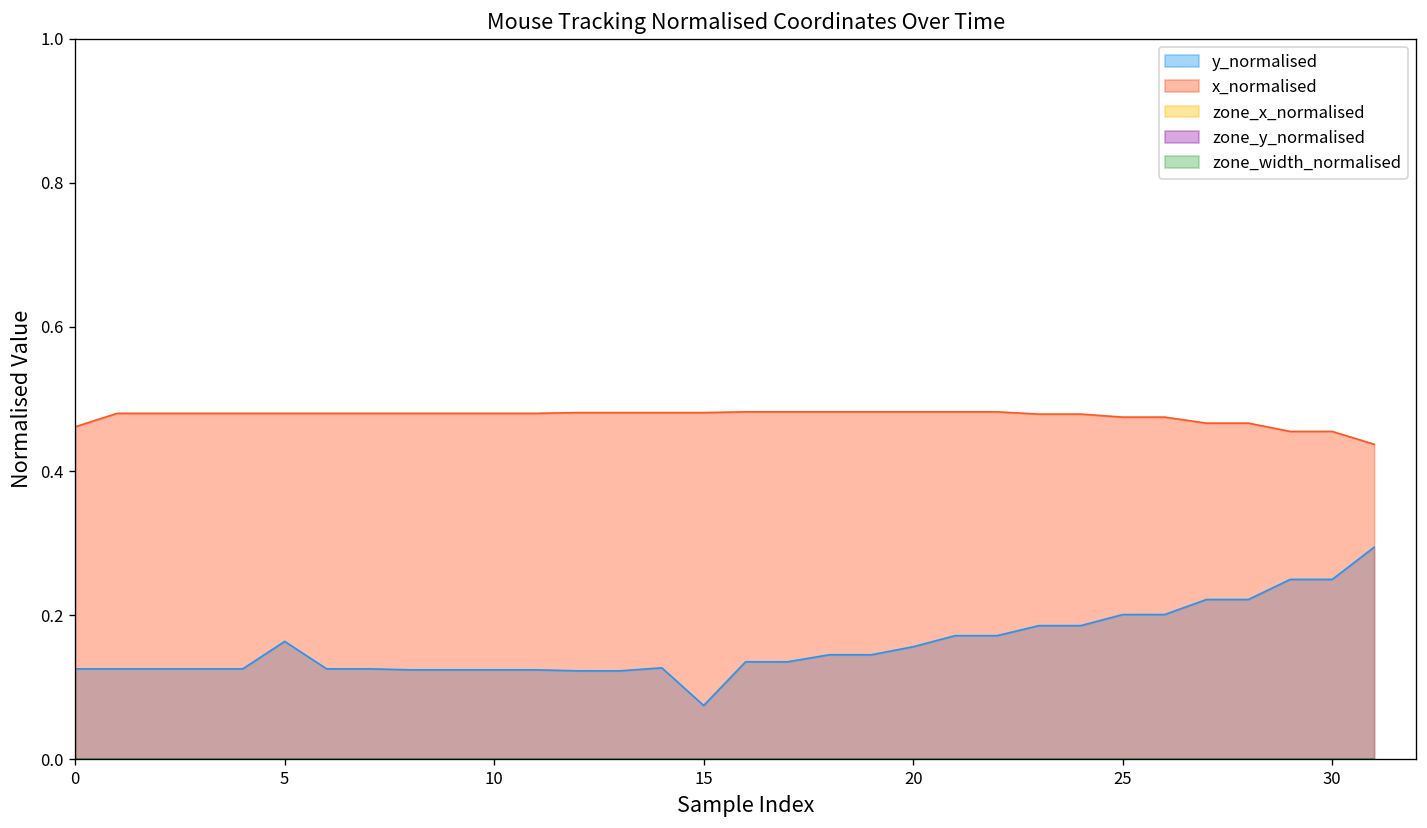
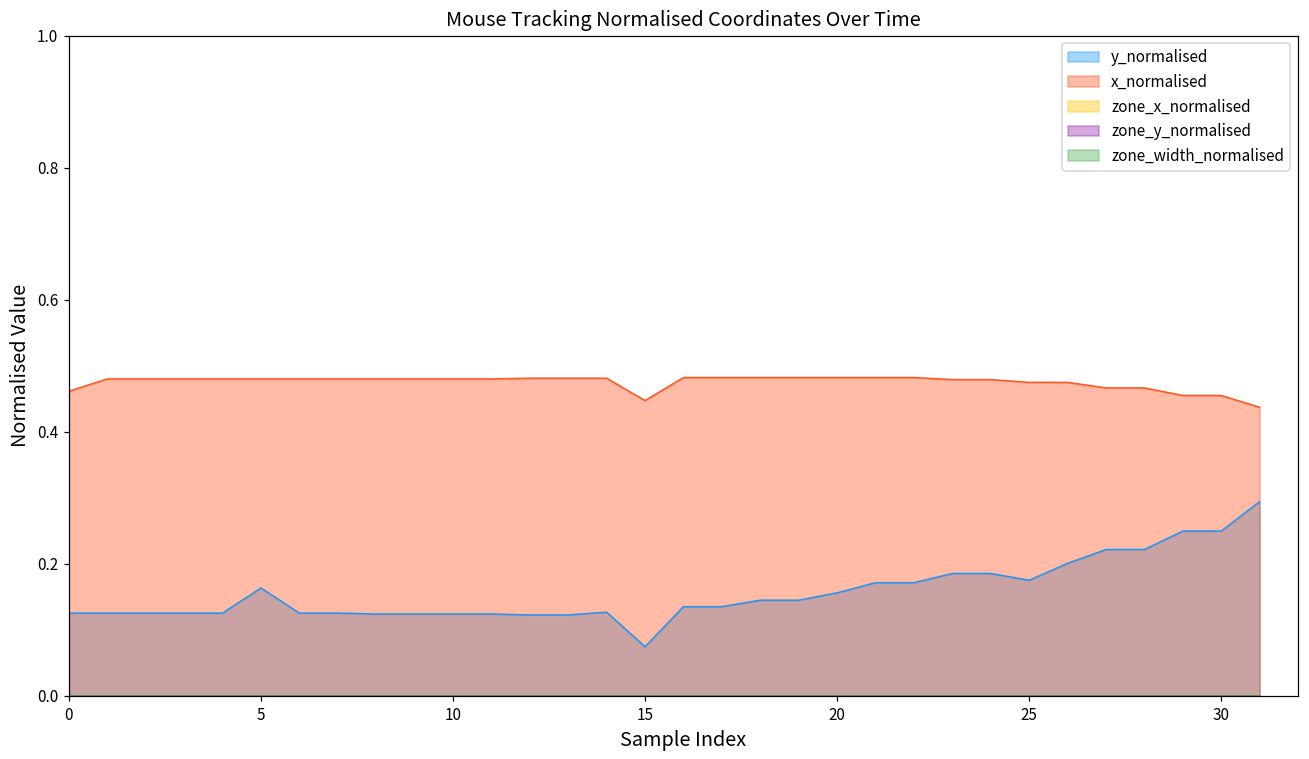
  {
    "y_normalised": {
      "0": 0.13,
      "5": 0.16,
      "10": 0.12,
      "15": 0.07,
      "20": 0.16,
-     "25": 0.20,
+     "25": 0.18,
      "30": 0.25
    },
    "x_normalised": {
      "0": 0.46,
      "5": 0.48,
      "10": 0.48,
-     "15": 0.48,
+     "15": 0.45,
      "20": 0.48,
      "25": 0.47,
      "30": 0.46
    },
    "zone_width_normalised": {
      "0": 0.00,
      "5": 0.00,
      "10": 0.00,
      "15": 0.00,
      "20": 0.00,
      "25": 0.00,
      "30": 0.00
    }
  }
